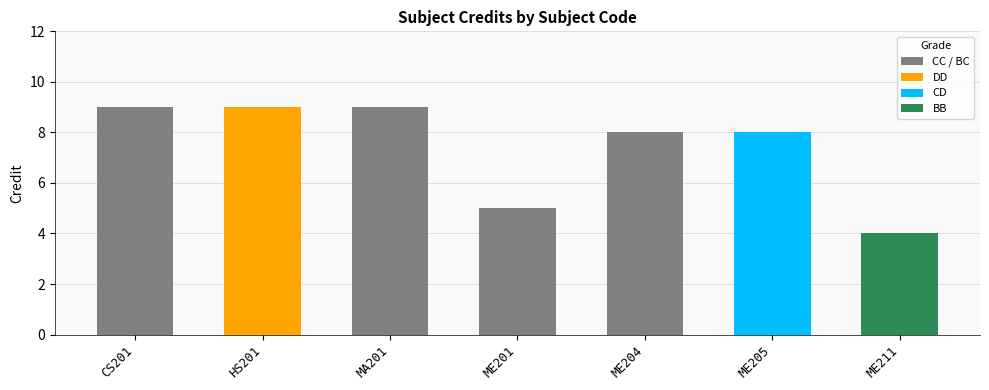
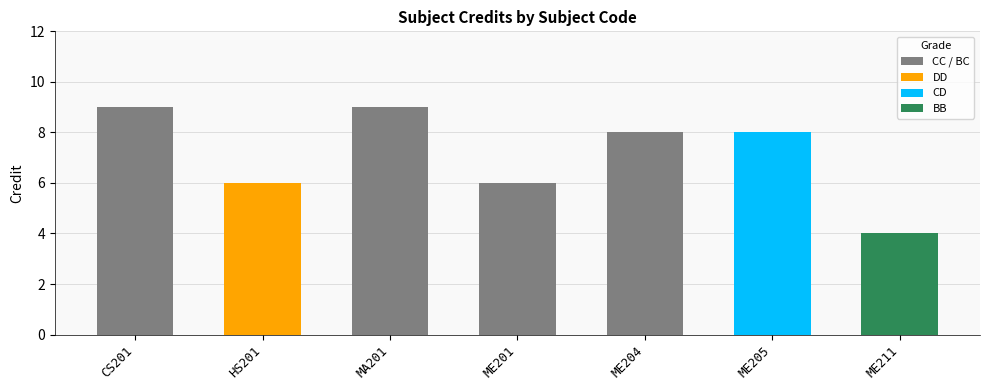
  {
    "CS201": 9,
-   "HS201": 9,
+   "HS201": 6,
    "MA201": 9,
-   "ME201": 5,
+   "ME201": 6,
    "ME204": 8,
    "ME205": 8,
    "ME211": 4
  }
